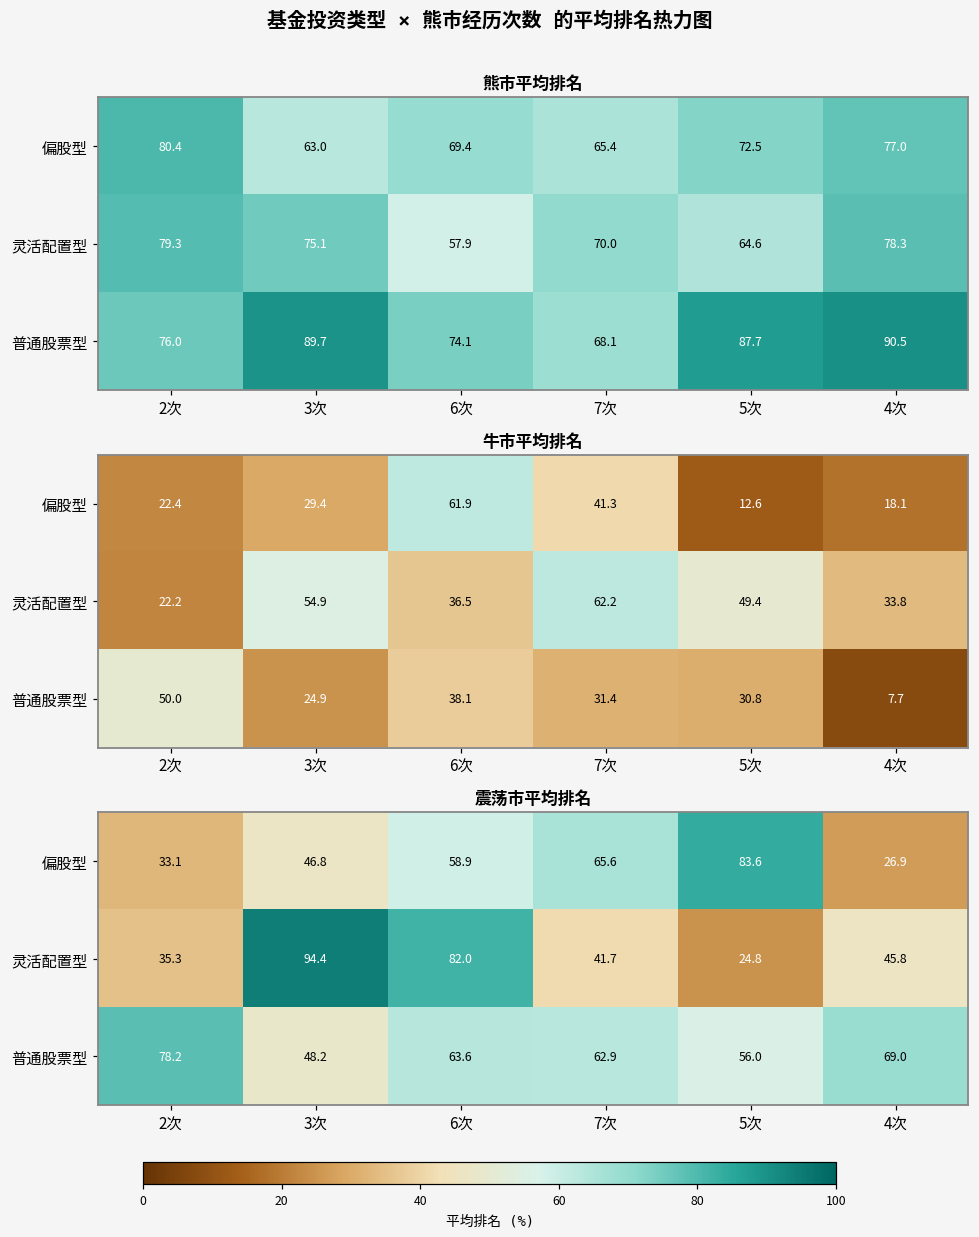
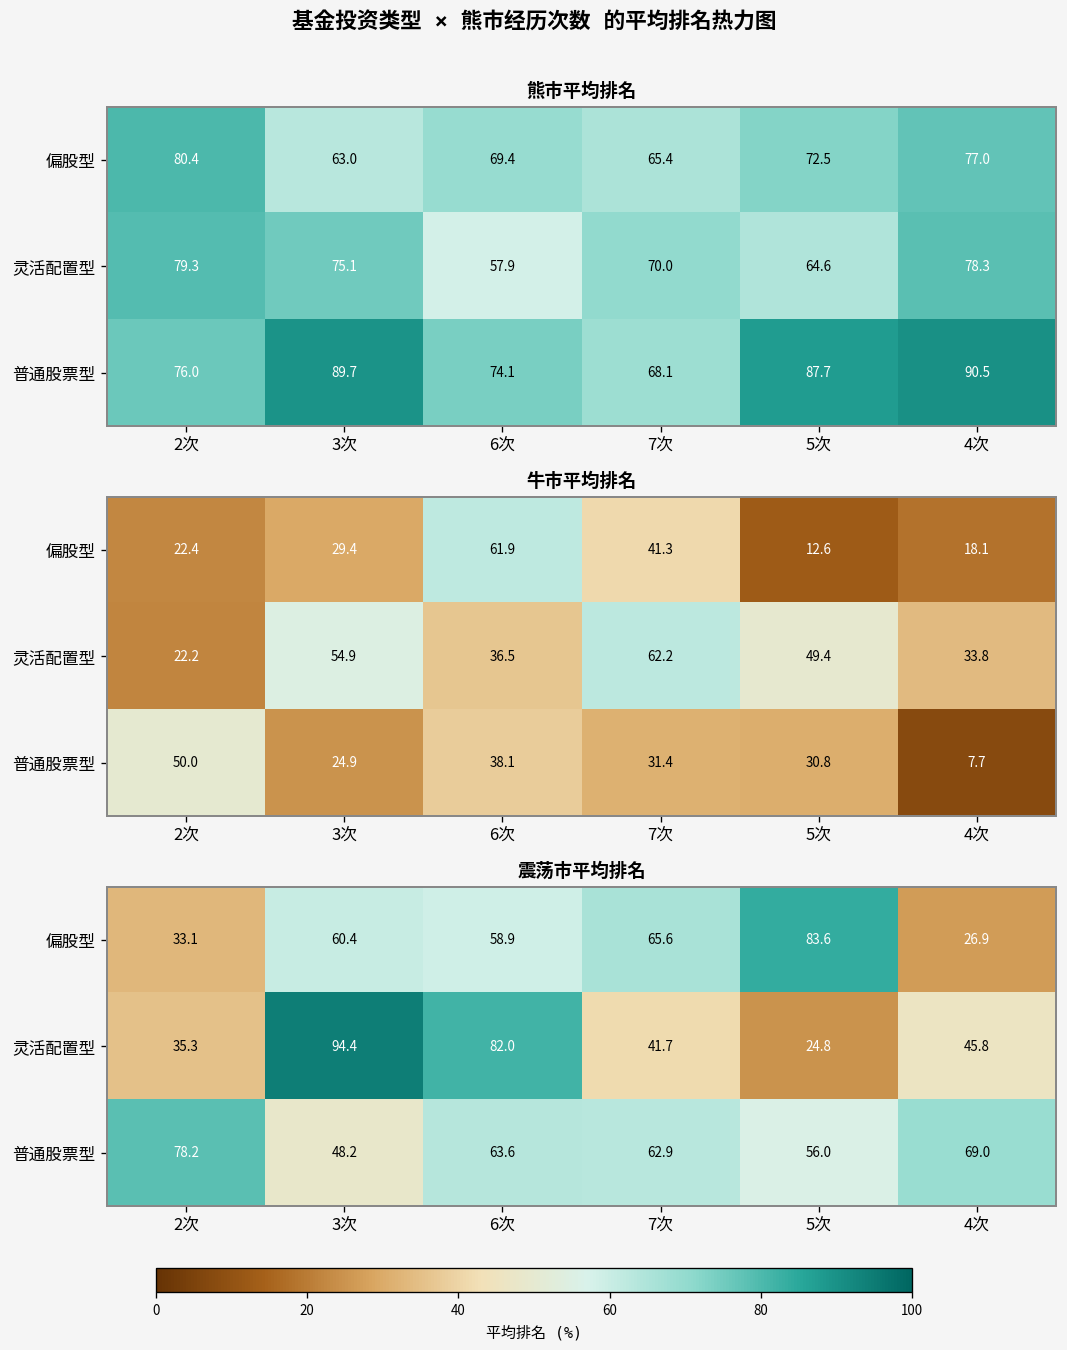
  {
    "熊市平均排名": {
      "偏股型": {
        "2次": 80.4,
        "3次": 63.0,
        "6次": 69.4,
        "7次": 65.4,
        "5次": 72.5,
        "4次": 77.0
      },
      "灵活配置型": {
        "2次": 79.3,
        "3次": 75.1,
        "6次": 57.9,
        "7次": 70.0,
        "5次": 64.6,
        "4次": 78.3
      },
      "普通股票型": {
        "2次": 76.0,
        "3次": 89.7,
        "6次": 74.1,
        "7次": 68.1,
        "5次": 87.7,
        "4次": 90.5
      }
    },
    "牛市平均排名": {
      "偏股型": {
        "2次": 22.4,
        "3次": 29.4,
        "6次": 61.9,
        "7次": 41.3,
        "5次": 12.6,
        "4次": 18.1
      },
      "灵活配置型": {
        "2次": 22.2,
        "3次": 54.9,
        "6次": 36.5,
        "7次": 62.2,
        "5次": 49.4,
        "4次": 33.8
      },
      "普通股票型": {
        "2次": 50.0,
        "3次": 24.9,
        "6次": 38.1,
        "7次": 31.4,
        "5次": 30.8,
        "4次": 7.7
      }
    },
    "震荡市平均排名": {
      "偏股型": {
        "2次": 33.1,
-       "3次": 46.8,
+       "3次": 60.4,
        "6次": 58.9,
        "7次": 65.6,
        "5次": 83.6,
        "4次": 26.9
      },
      "灵活配置型": {
        "2次": 35.3,
        "3次": 94.4,
        "6次": 82.0,
        "7次": 41.7,
        "5次": 24.8,
        "4次": 45.8
      },
      "普通股票型": {
        "2次": 78.2,
        "3次": 48.2,
        "6次": 63.6,
        "7次": 62.9,
        "5次": 56.0,
        "4次": 69.0
      }
    }
  }
